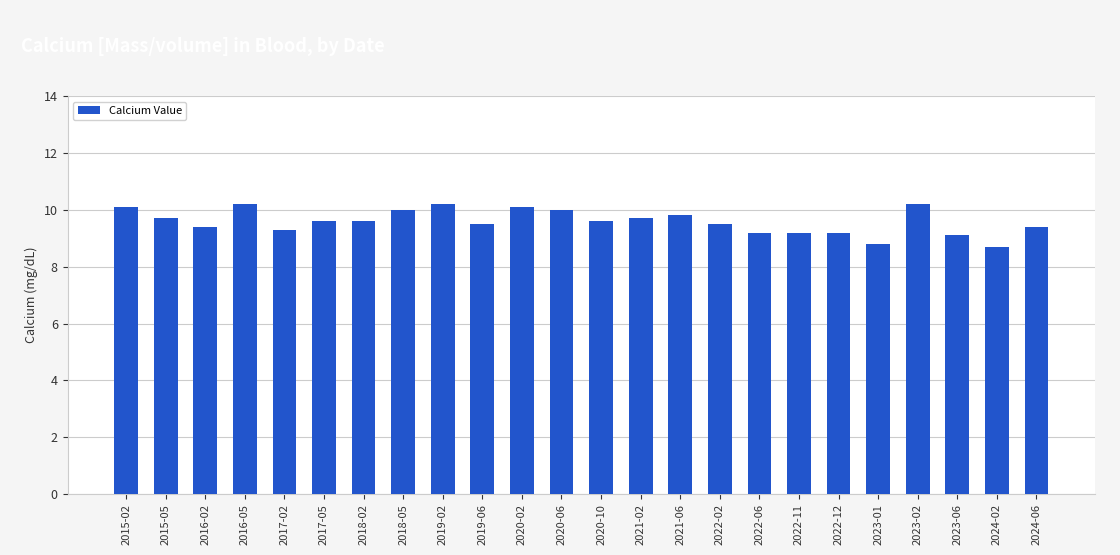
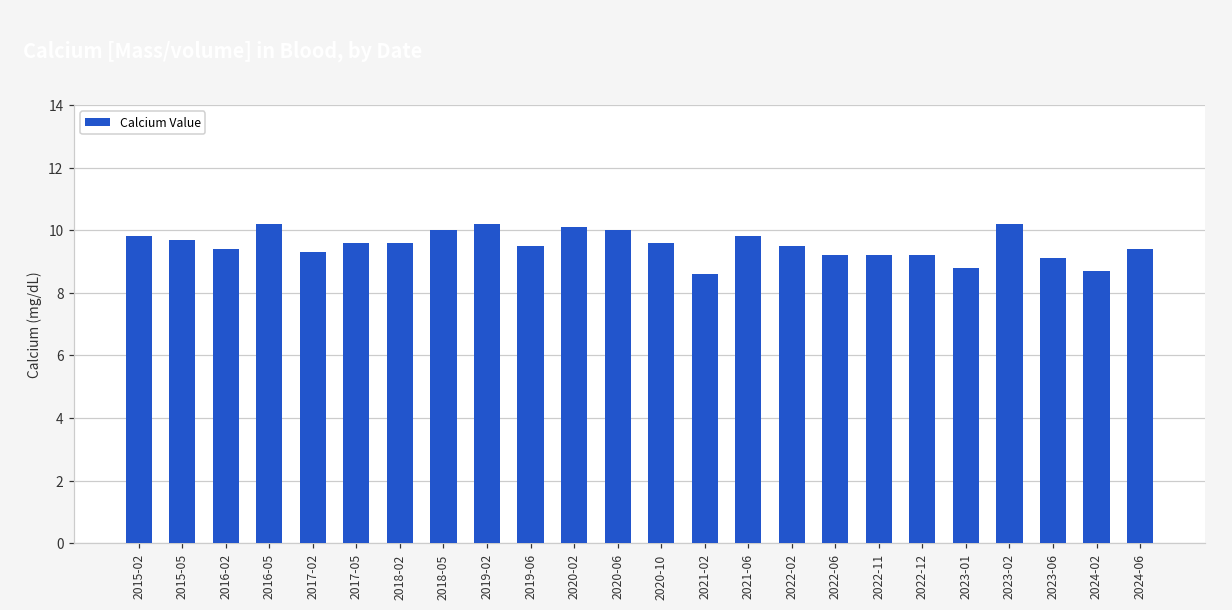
  {
-   "2015-02": 10.1,
+   "2015-02": 9.8,
    "2015-05": 9.7,
    "2016-02": 9.4,
    "2016-05": 10.2,
    "2017-02": 9.3,
    "2017-05": 9.6,
    "2018-02": 9.6,
    "2018-05": 10.0,
    "2019-02": 10.2,
    "2019-06": 9.5,
    "2020-02": 10.1,
    "2020-06": 10.0,
    "2020-10": 9.6,
-   "2021-02": 9.7,
+   "2021-02": 8.6,
    "2021-06": 9.8,
    "2022-02": 9.5,
    "2022-06": 9.2,
    "2022-11": 9.2,
    "2022-12": 9.2,
    "2023-01": 8.8,
    "2023-02": 10.2,
    "2023-06": 9.1,
    "2024-02": 8.7,
    "2024-06": 9.4
  }
